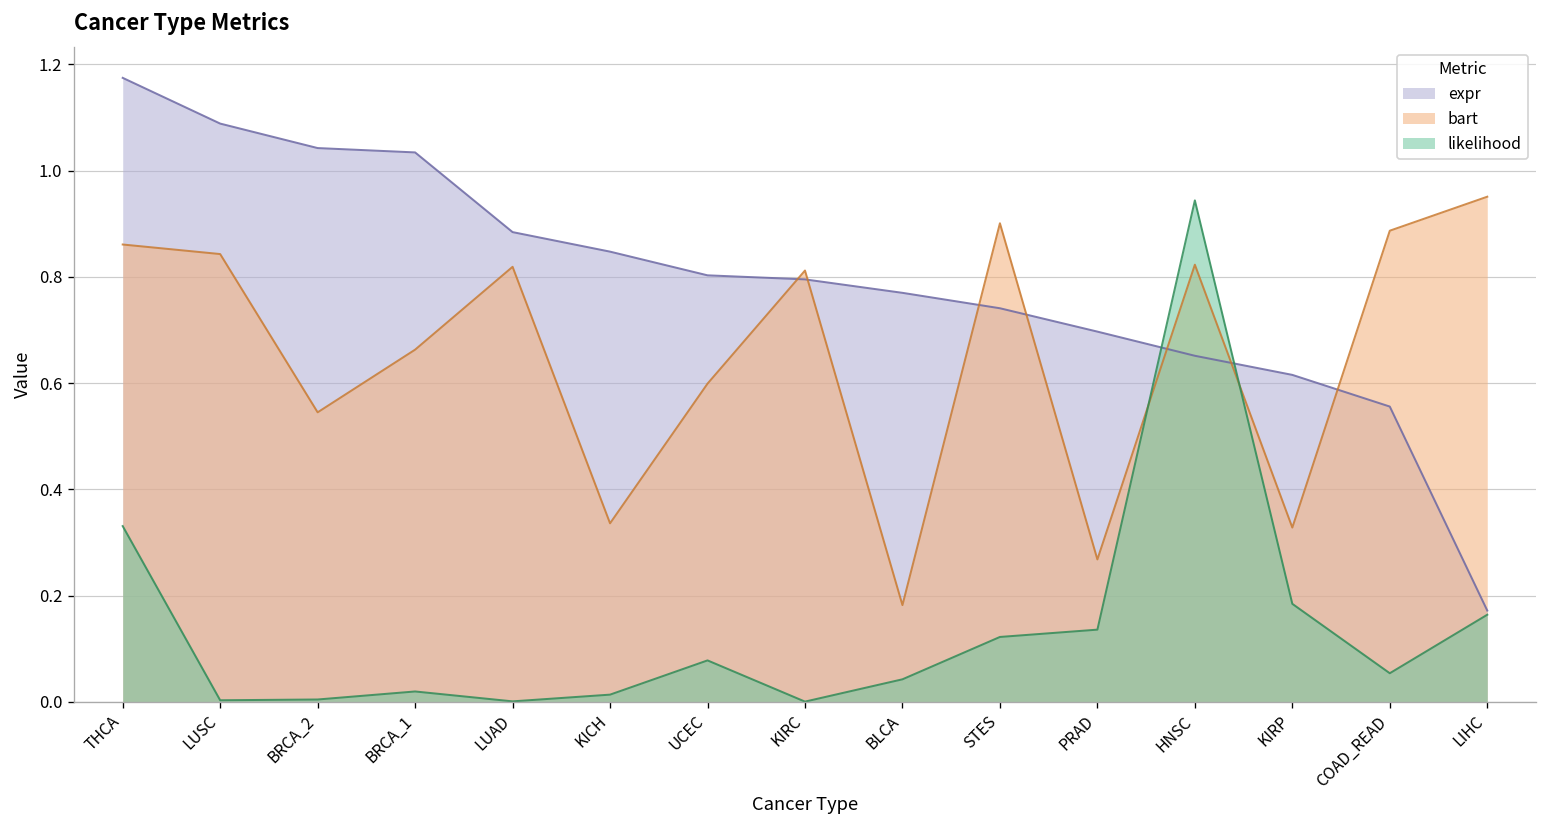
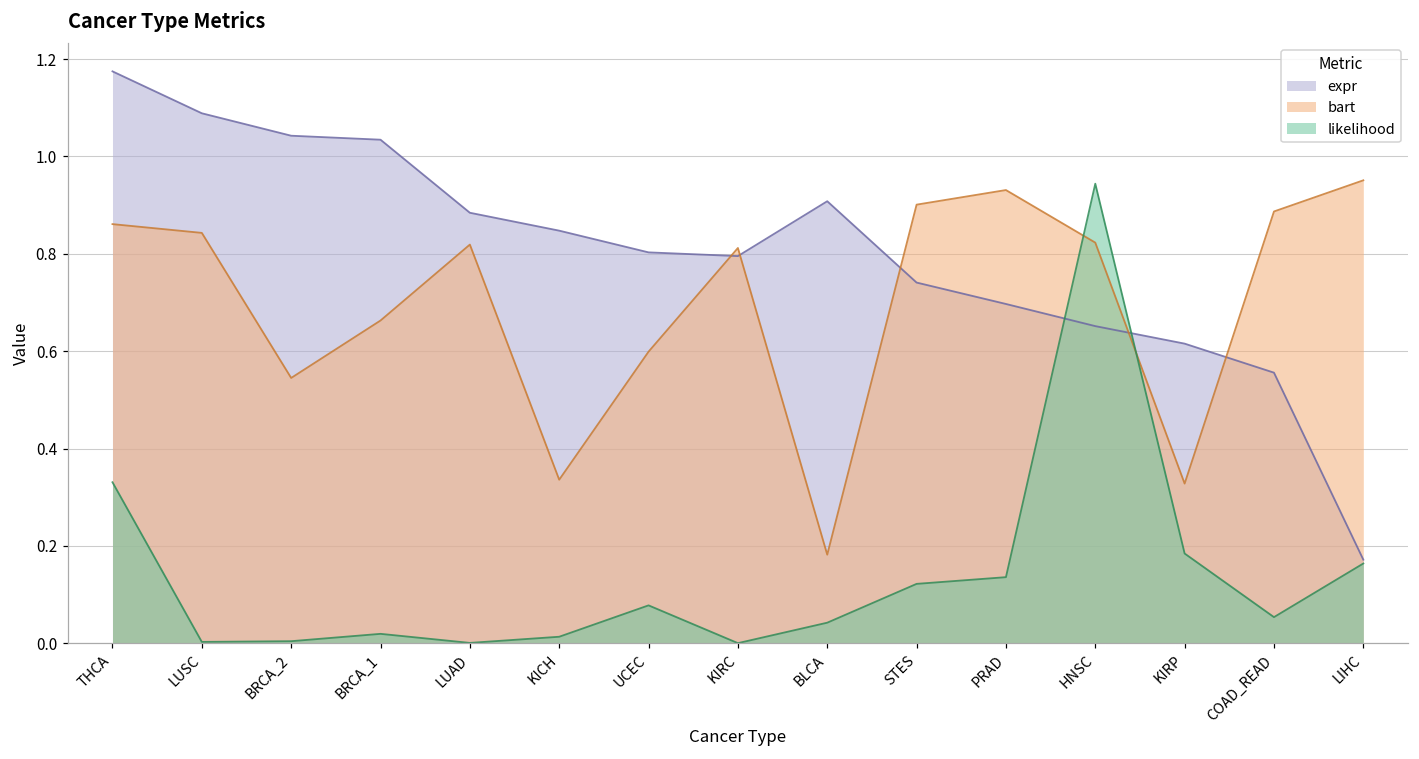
  {
    "expr": {
      "THCA": 1.17,
      "LUSC": 1.09,
      "BRCA_2": 1.04,
      "BRCA_1": 1.03,
      "LUAD": 0.88,
      "KICH": 0.85,
      "UCEC": 0.80,
      "KIRC": 0.80,
-     "BLCA": 0.77,
+     "BLCA": 0.91,
      "STES": 0.74,
      "PRAD": 0.70,
      "HNSC": 0.65,
      "KIRP": 0.62,
      "COAD_READ": 0.56,
      "LIHC": 0.17
    },
    "bart": {
      "THCA": 0.86,
      "LUSC": 0.84,
      "BRCA_2": 0.55,
      "BRCA_1": 0.66,
      "LUAD": 0.82,
      "KICH": 0.34,
      "UCEC": 0.60,
      "KIRC": 0.81,
      "BLCA": 0.18,
      "STES": 0.90,
-     "PRAD": 0.27,
+     "PRAD": 0.93,
      "HNSC": 0.82,
      "KIRP": 0.33,
      "COAD_READ": 0.89,
      "LIHC": 0.95
    },
    "likelihood": {
      "THCA": 0.33,
      "LUSC": 0.00,
      "BRCA_2": 0.00,
      "BRCA_1": 0.02,
      "LUAD": 0.00,
      "KICH": 0.01,
      "UCEC": 0.08,
      "KIRC": 0.00,
      "BLCA": 0.04,
      "STES": 0.12,
      "PRAD": 0.14,
      "HNSC": 0.94,
      "KIRP": 0.18,
      "COAD_READ": 0.05,
      "LIHC": 0.16
    }
  }
